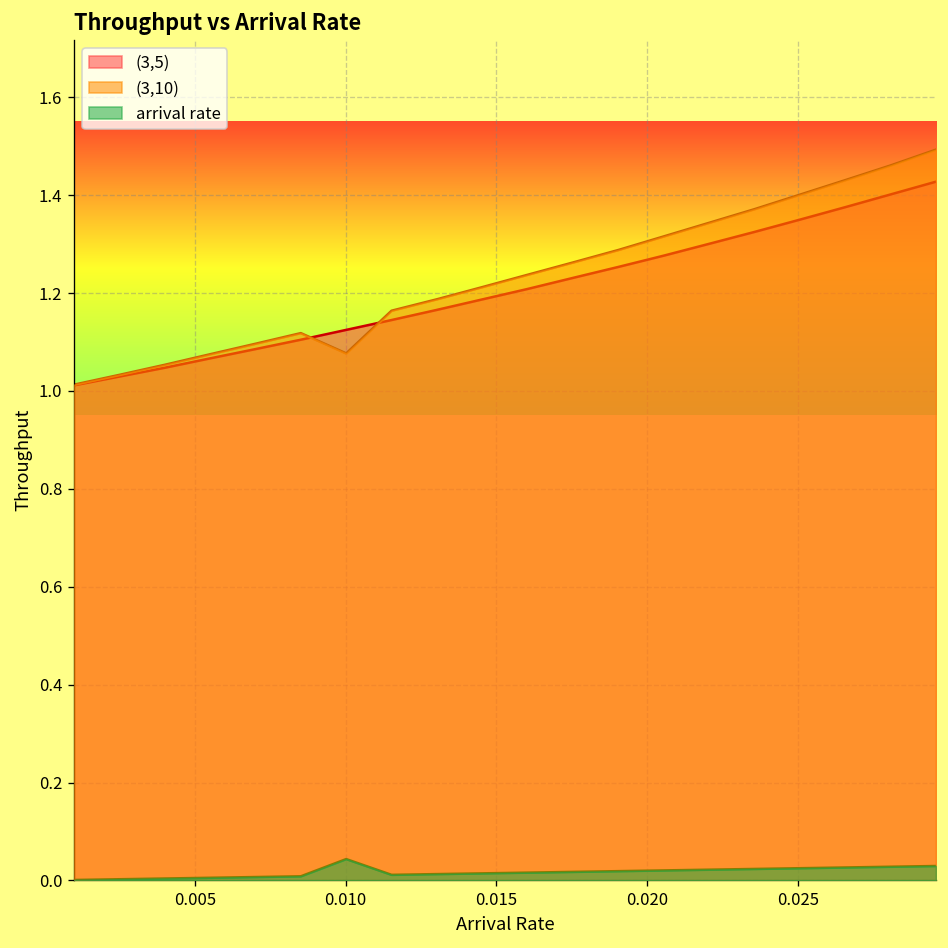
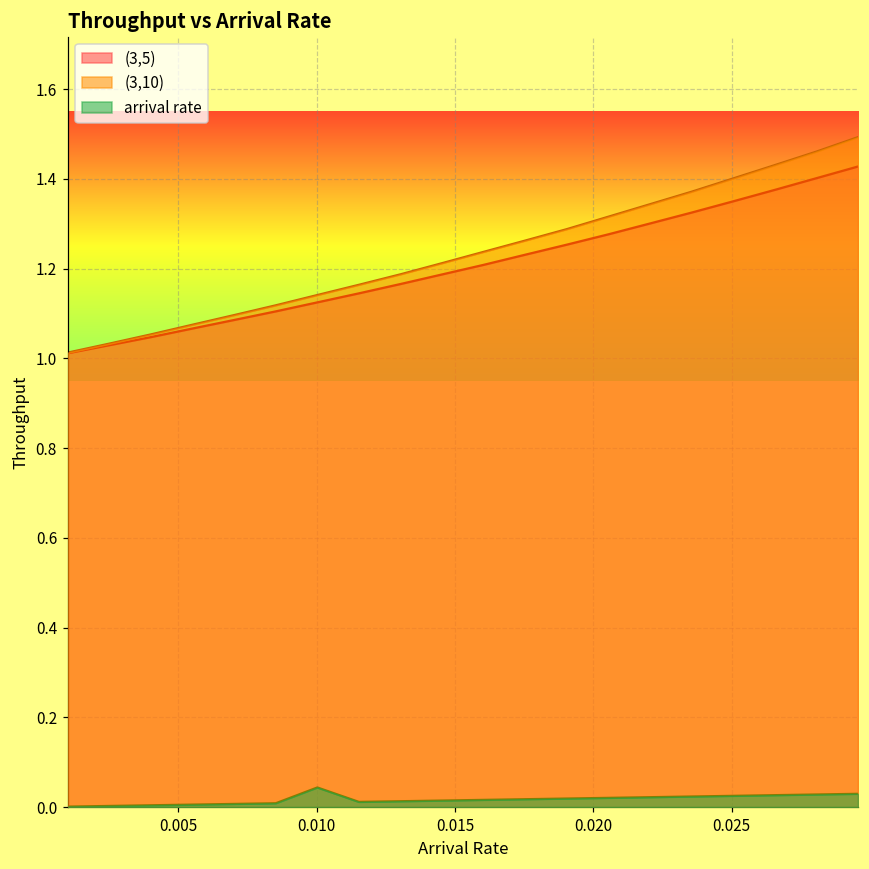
  {
    "(3,5)": {
      "0.010": 1.12
    },
    "(3,10)": {
-     "0.010": 1.08
+     "0.010": 1.14
    },
    "arrival rate": {
      "0.010": 0.04
    }
  }
